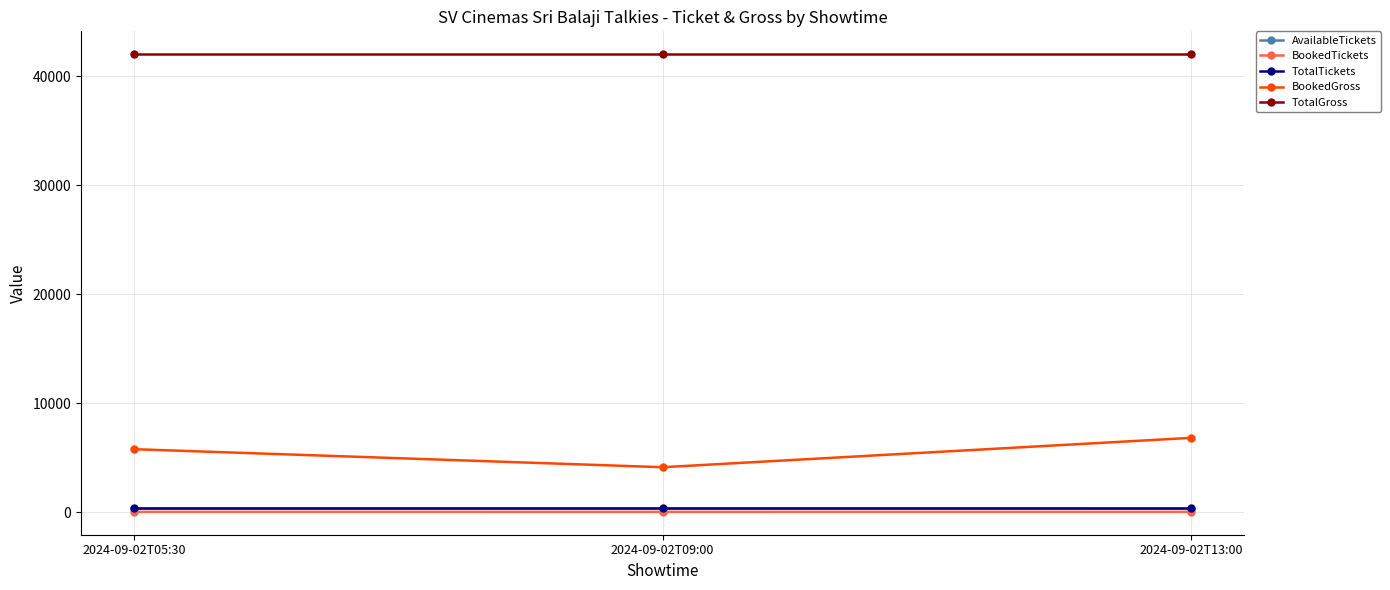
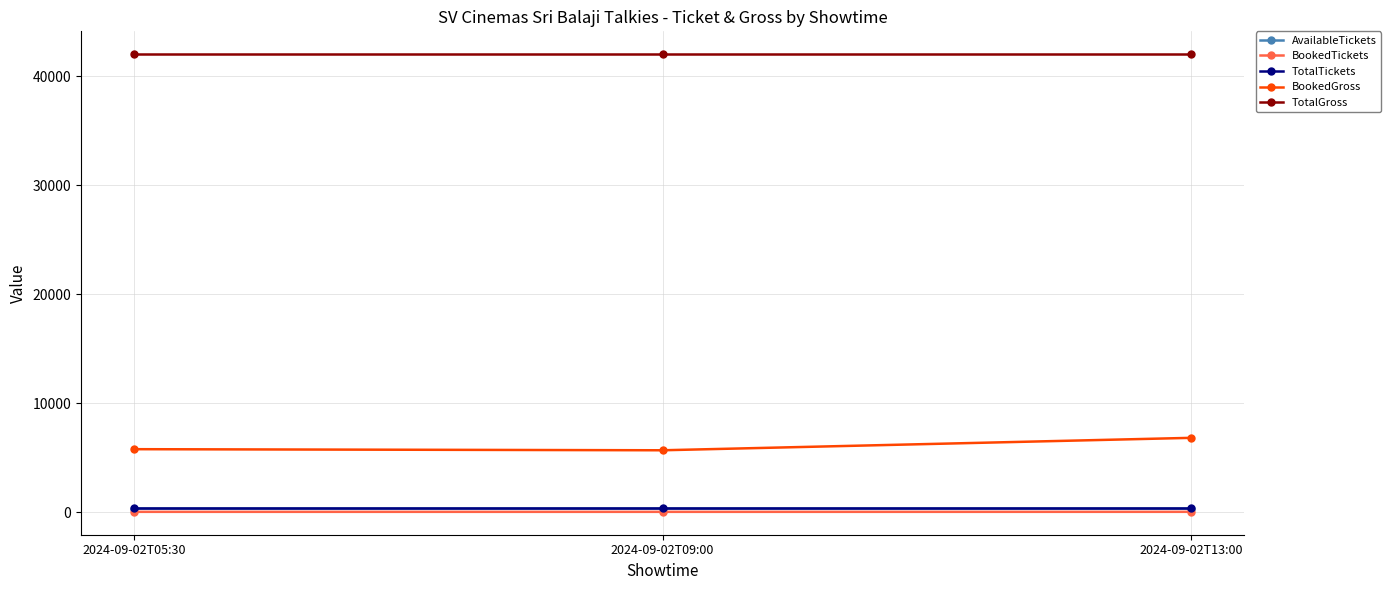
  {
    "TotalTickets": {
      "2024-09-02T05:30": 400,
      "2024-09-02T09:00": 400,
      "2024-09-02T13:00": 400
    },
    "BookedTickets": {
      "2024-09-02T05:30": 100,
      "2024-09-02T09:00": 100,
      "2024-09-02T13:00": 100
    },
    "BookedGross": {
      "2024-09-02T05:30": 5800,
-     "2024-09-02T09:00": 4100,
+     "2024-09-02T09:00": 5700,
      "2024-09-02T13:00": 6800
    },
    "TotalGross": {
      "2024-09-02T05:30": 42000,
      "2024-09-02T09:00": 42000,
      "2024-09-02T13:00": 42000
    }
  }
